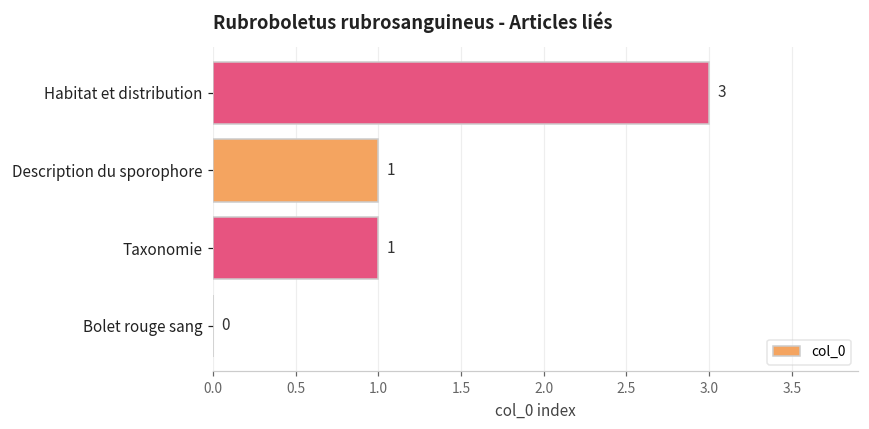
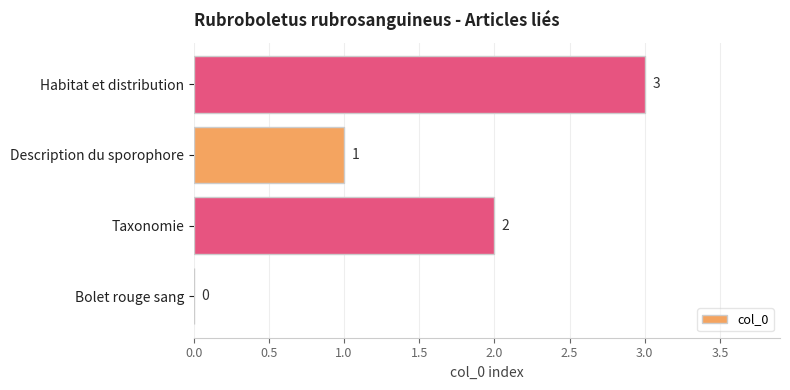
  {
    "Habitat et distribution": 3,
    "Description du sporophore": 1,
-   "Taxonomie": 1,
+   "Taxonomie": 2,
    "Bolet rouge sang": 0
  }
